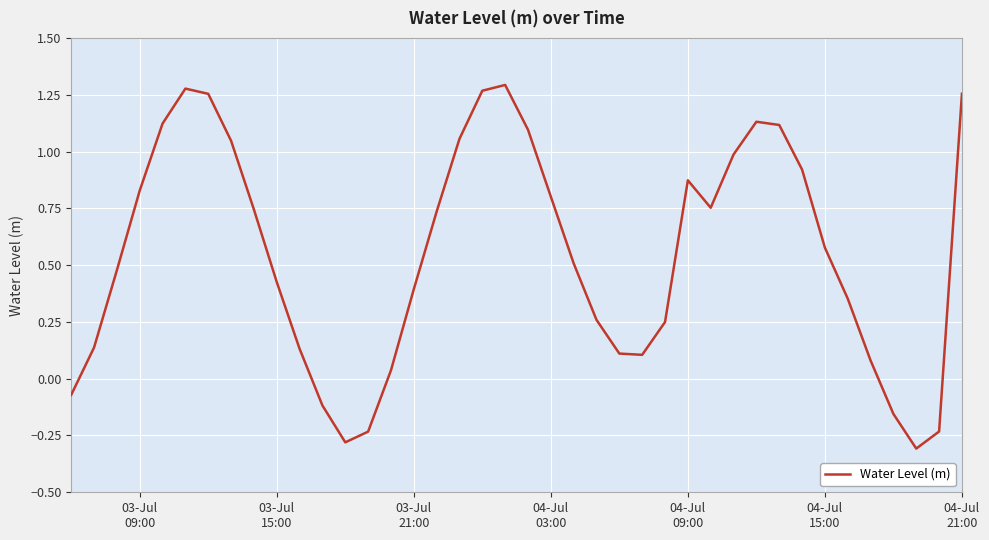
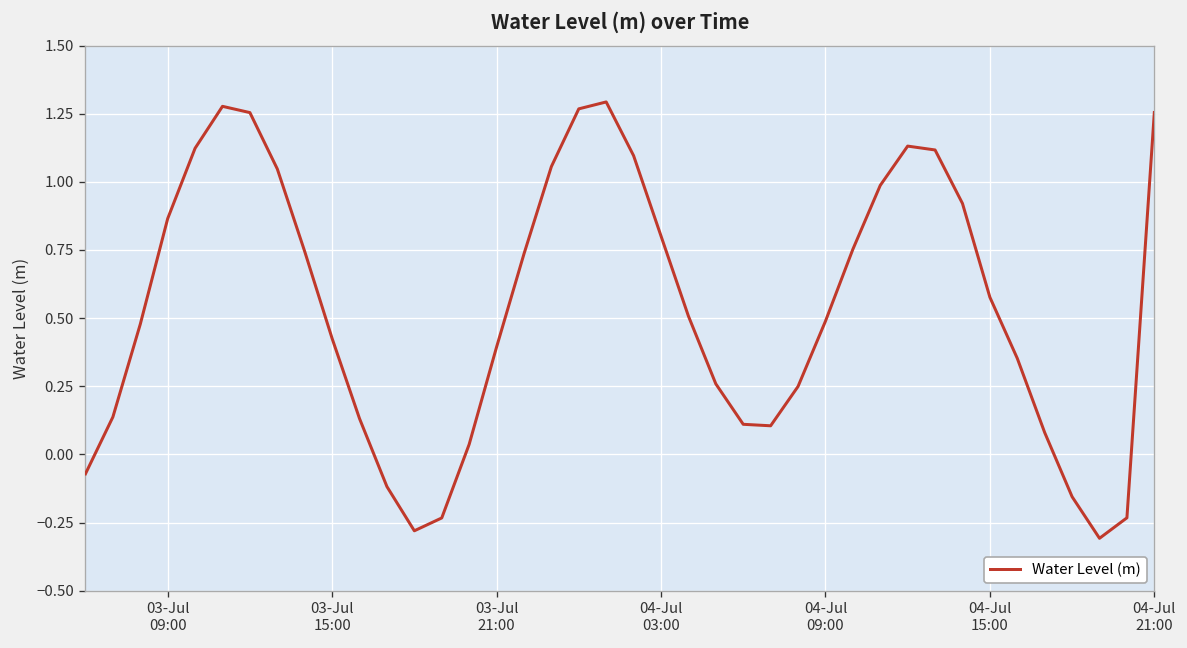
  {
-   "03-Jul 09:00": 0.83,
+   "03-Jul 09:00": 0.86,
    "03-Jul 15:00": 0.43,
    "03-Jul 21:00": 0.39,
    "04-Jul 03:00": 0.80,
-   "04-Jul 09:00": 0.87,
+   "04-Jul 09:00": 0.49,
    "04-Jul 15:00": 0.58,
    "04-Jul 21:00": 1.25
  }
